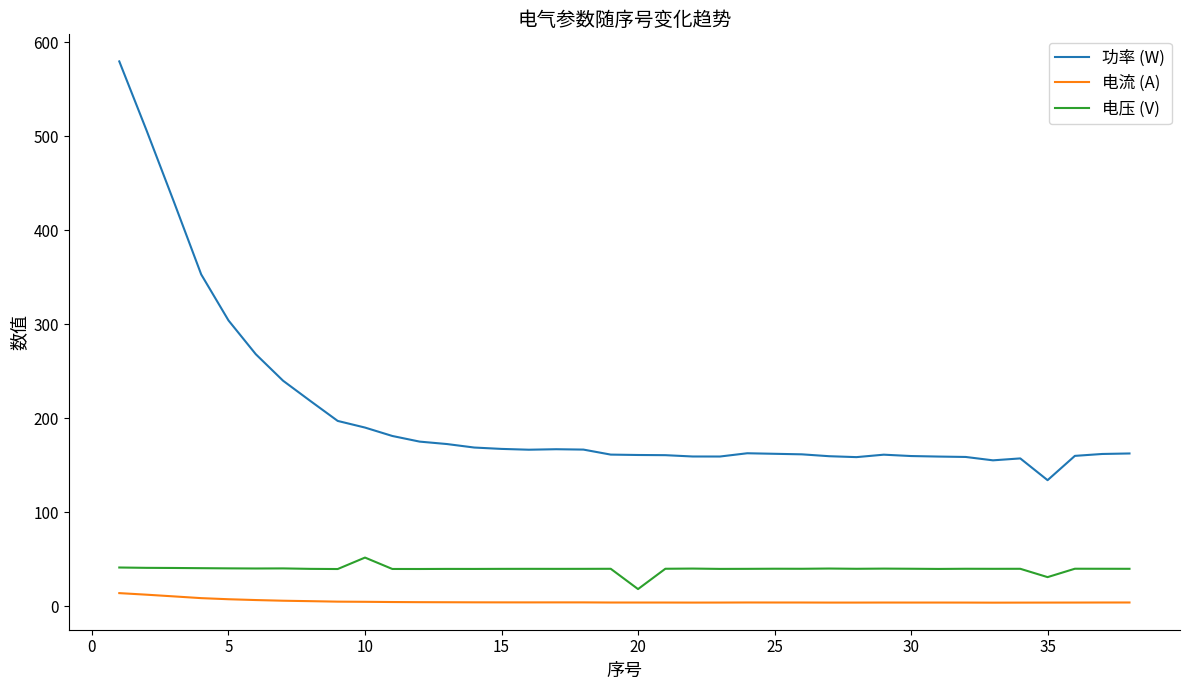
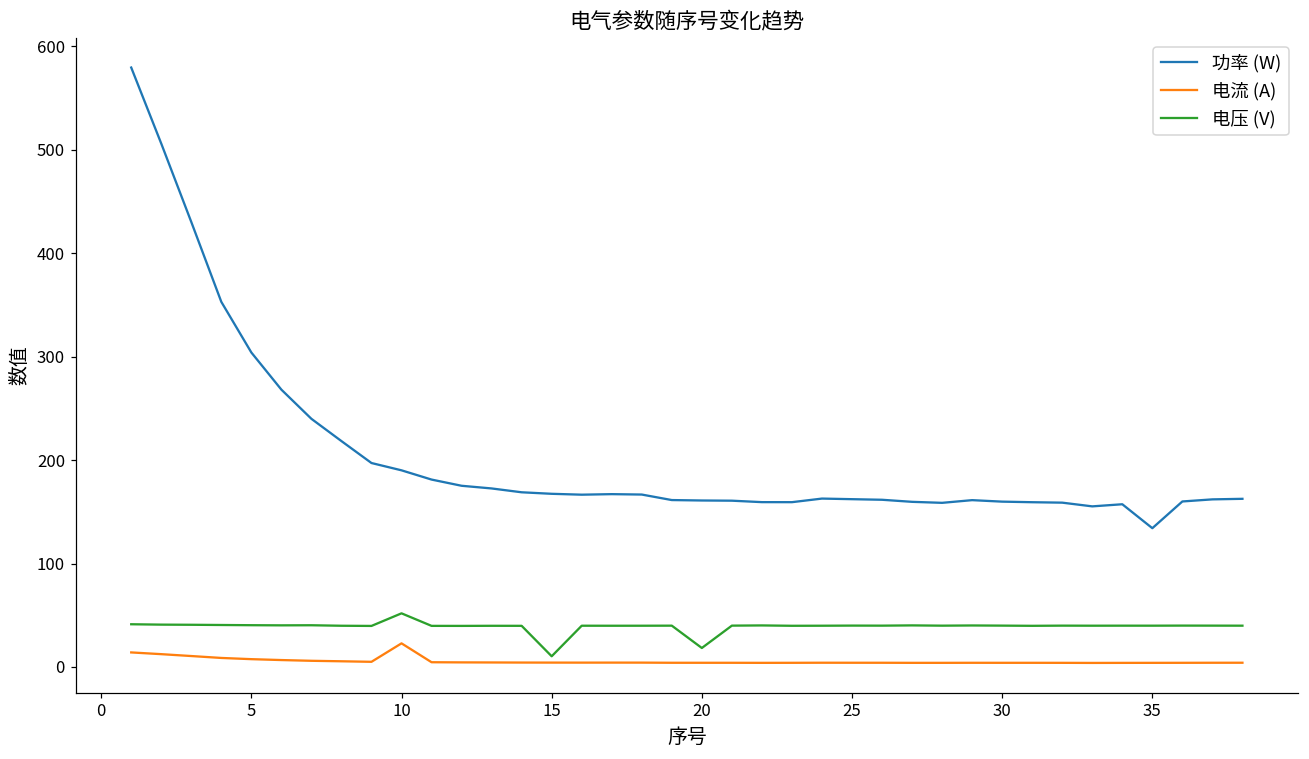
  {
    "功率 (W)": {
      "5": 300,
      "10": 190,
      "15": 170,
      "20": 160,
      "25": 160,
      "30": 160,
      "35": 130
    },
    "电流 (A)": {
      "5": 10,
-     "10": 0,
+     "10": 20,
      "15": 0,
      "20": 0,
      "25": 0,
      "30": 0,
      "35": 0
    },
    "电压 (V)": {
      "5": 40,
      "10": 50,
-     "15": 40,
+     "15": 10,
      "20": 20,
      "25": 40,
      "30": 40,
-     "35": 30
+     "35": 40
    }
  }
